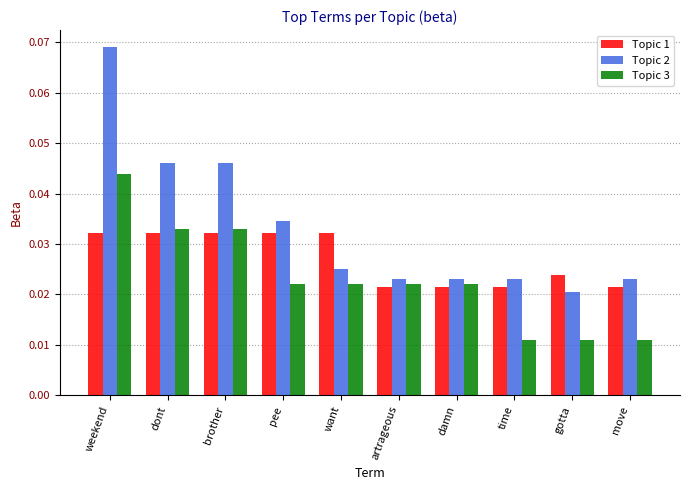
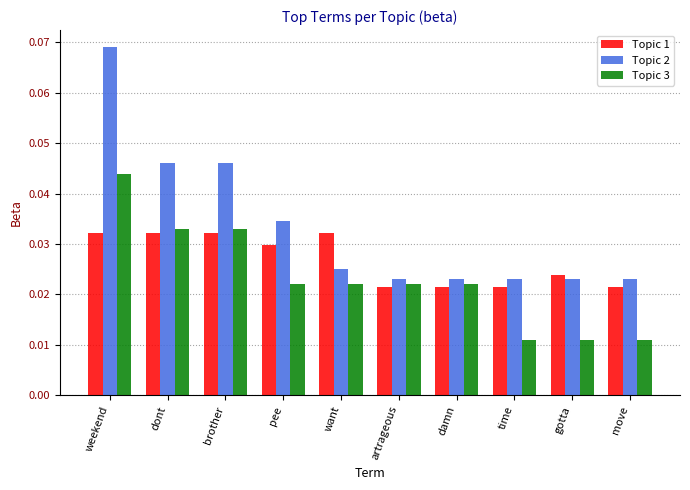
  {
    "Topic 1": {
      "weekend": 0.032,
      "dont": 0.032,
      "brother": 0.032,
-     "pee": 0.032,
+     "pee": 0.030,
      "want": 0.032,
      "artrageous": 0.022,
      "damn": 0.022,
      "time": 0.022,
      "gotta": 0.024,
      "move": 0.022
    },
    "Topic 2": {
      "weekend": 0.069,
      "dont": 0.046,
      "brother": 0.046,
      "pee": 0.034,
      "want": 0.025,
      "artrageous": 0.023,
      "damn": 0.023,
      "time": 0.023,
-     "gotta": 0.020,
+     "gotta": 0.023,
      "move": 0.023
    },
    "Topic 3": {
      "weekend": 0.044,
      "dont": 0.033,
      "brother": 0.033,
      "pee": 0.022,
      "want": 0.022,
      "artrageous": 0.022,
      "damn": 0.022,
      "time": 0.011,
      "gotta": 0.011,
      "move": 0.011
    }
  }
